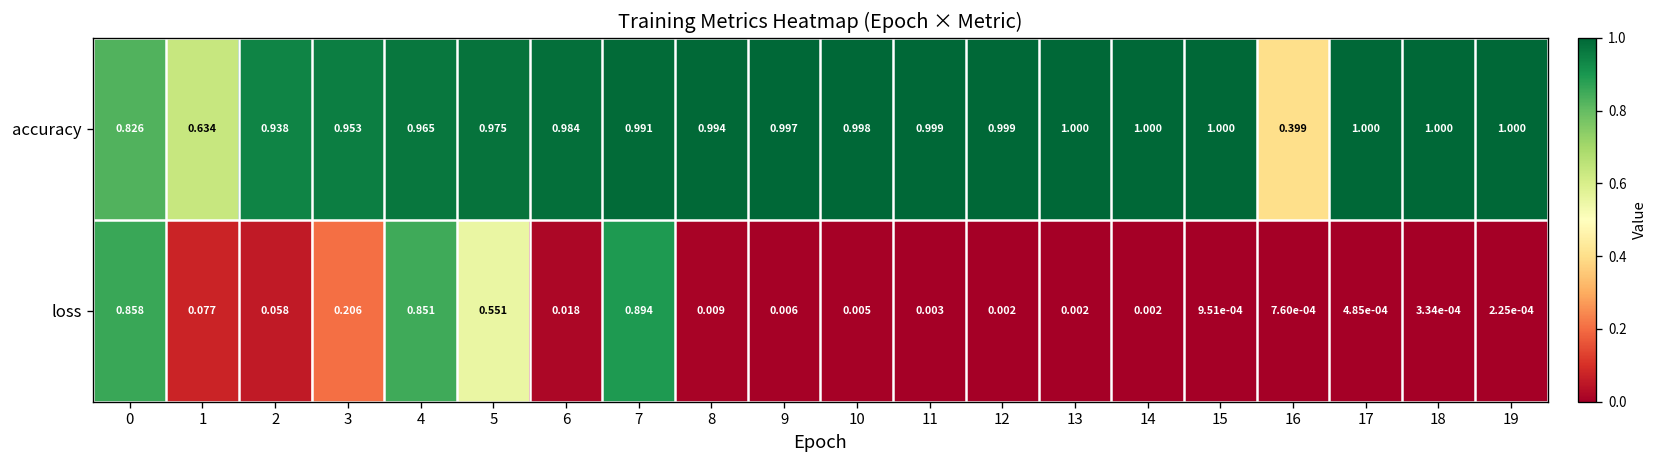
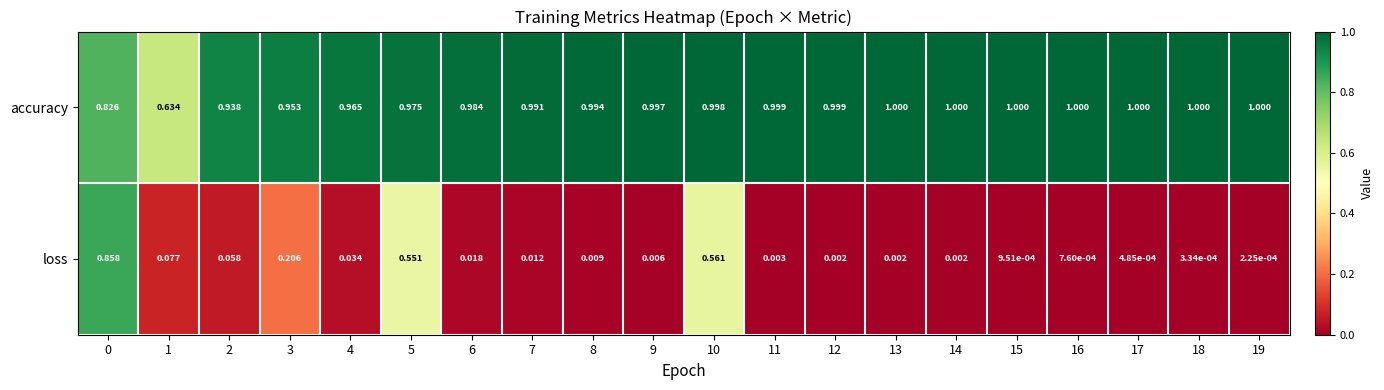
  {
    "accuracy": {
      "0": "0.826",
      "1": "0.634",
      "2": "0.938",
      "3": "0.953",
      "4": "0.965",
      "5": "0.975",
      "6": "0.984",
      "7": "0.991",
      "8": "0.994",
      "9": "0.997",
      "10": "0.998",
      "11": "0.999",
      "12": "0.999",
      "13": "1.000",
      "14": "1.000",
      "15": "1.000",
-     "16": "0.399",
+     "16": "1.000",
      "17": "1.000",
      "18": "1.000",
      "19": "1.000"
    },
    "loss": {
      "0": "0.858",
      "1": "0.077",
      "2": "0.058",
      "3": "0.206",
-     "4": "0.851",
+     "4": "0.034",
      "5": "0.551",
      "6": "0.018",
-     "7": "0.894",
+     "7": "0.012",
      "8": "0.009",
      "9": "0.006",
-     "10": "0.005",
+     "10": "0.561",
      "11": "0.003",
      "12": "0.002",
      "13": "0.002",
      "14": "0.002",
      "15": "9.51e-04",
      "16": "7.60e-04",
      "17": "4.85e-04",
      "18": "3.34e-04",
      "19": "2.25e-04"
    }
  }
